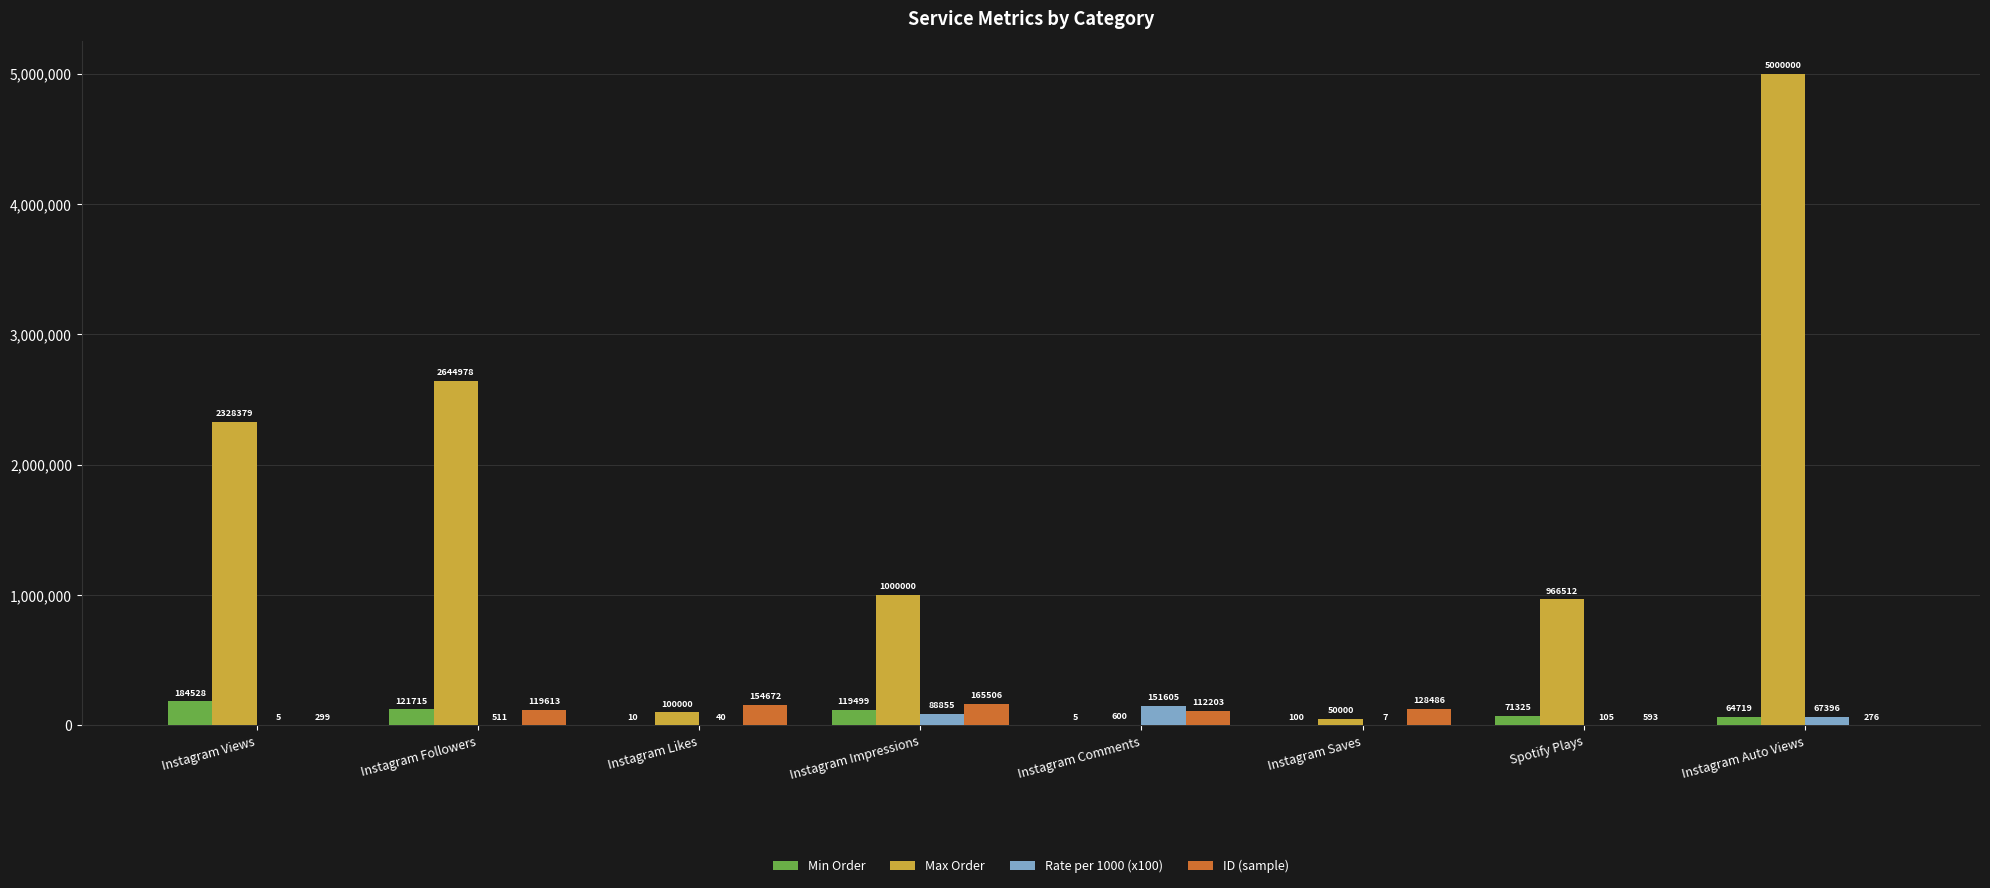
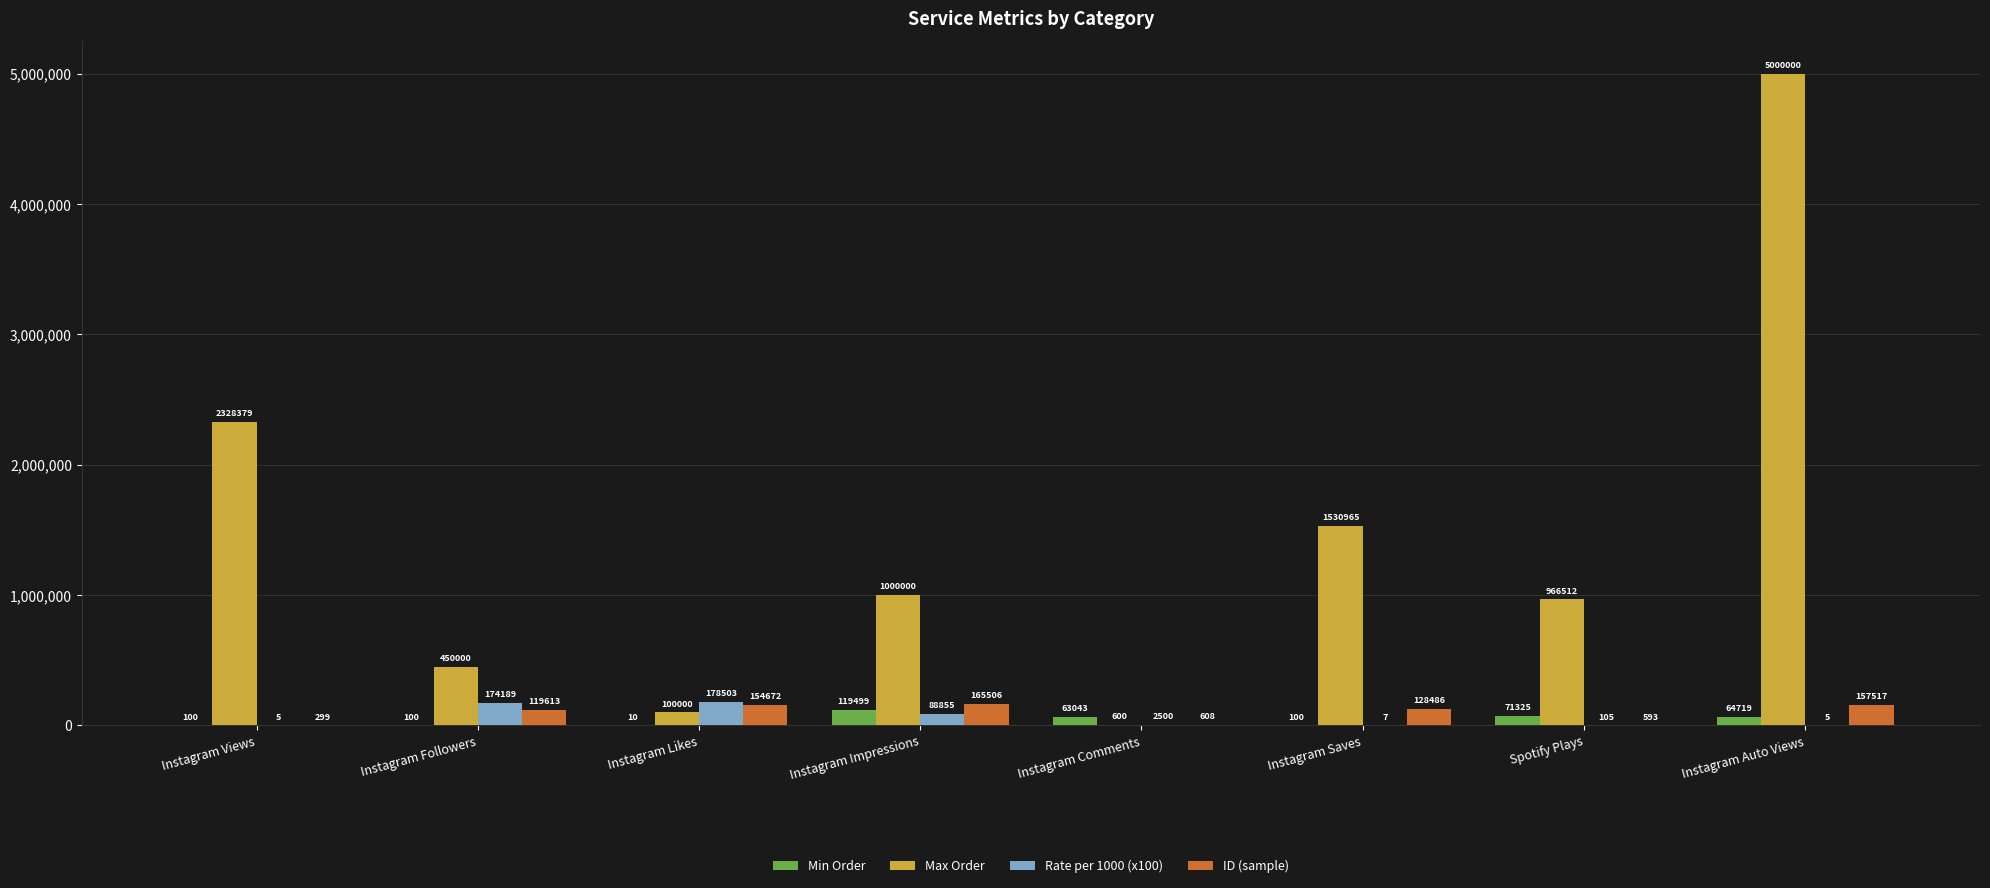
  {
    "Min Order": {
-     "Instagram Views": 184528,
-     "Instagram Followers": 121715,
+     "Instagram Views": 100,
+     "Instagram Followers": 100,
      "Instagram Likes": 10,
      "Instagram Impressions": 119499,
-     "Instagram Comments": 5,
+     "Instagram Comments": 63043,
      "Instagram Saves": 100,
      "Spotify Plays": 71325,
      "Instagram Auto Views": 64719
    },
    "Max Order": {
      "Instagram Views": 2328379,
-     "Instagram Followers": 2644978,
+     "Instagram Followers": 450000,
      "Instagram Likes": 100000,
      "Instagram Impressions": 1000000,
      "Instagram Comments": 600,
-     "Instagram Saves": 50000,
+     "Instagram Saves": 1530965,
      "Spotify Plays": 966512,
      "Instagram Auto Views": 5000000
    },
    "Rate per 1000 (x100)": {
      "Instagram Views": 5,
-     "Instagram Followers": 511,
-     "Instagram Likes": 40,
+     "Instagram Followers": 174189,
+     "Instagram Likes": 178503,
      "Instagram Impressions": 88855,
-     "Instagram Comments": 151605,
+     "Instagram Comments": 2500,
      "Instagram Saves": 7,
      "Spotify Plays": 105,
-     "Instagram Auto Views": 67396
+     "Instagram Auto Views": 5
    },
    "ID (sample)": {
      "Instagram Views": 299,
      "Instagram Followers": 119613,
      "Instagram Likes": 154672,
      "Instagram Impressions": 165506,
-     "Instagram Comments": 112203,
+     "Instagram Comments": 608,
      "Instagram Saves": 128486,
      "Spotify Plays": 593,
-     "Instagram Auto Views": 276
+     "Instagram Auto Views": 157517
    }
  }
